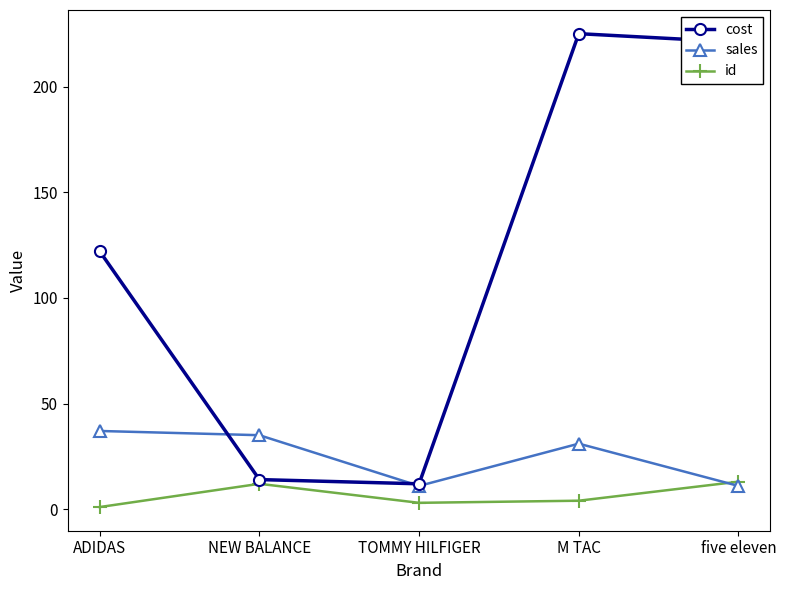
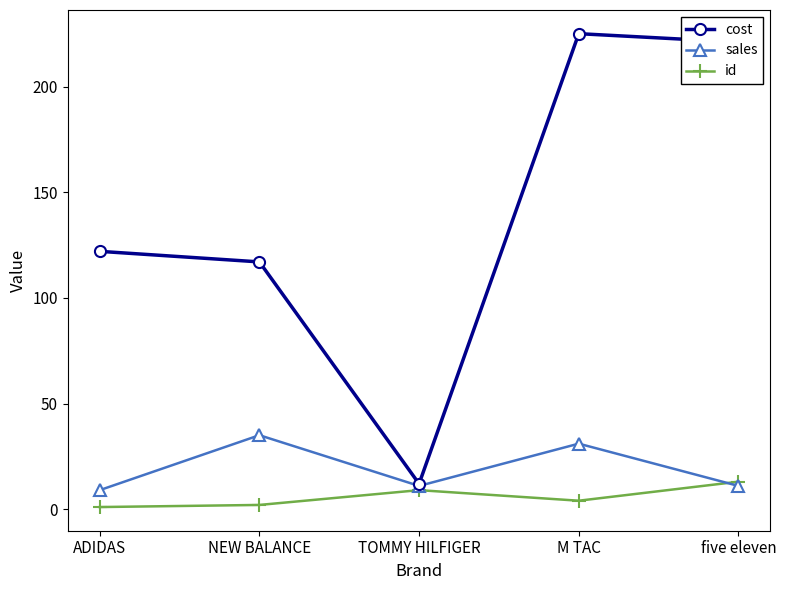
  {
    "cost": {
      "ADIDAS": 122,
-     "NEW BALANCE": 14,
+     "NEW BALANCE": 117,
      "M TAC": 225
    },
    "sales": {
-     "ADIDAS": 37,
+     "ADIDAS": 9,
      "NEW BALANCE": 35,
      "M TAC": 31,
      "five eleven": 11
    },
    "id": {
      "ADIDAS": 1,
-     "NEW BALANCE": 12,
-     "TOMMY HILFIGER": 3,
+     "NEW BALANCE": 2,
+     "TOMMY HILFIGER": 9,
      "M TAC": 4,
      "five eleven": 13
    }
  }
